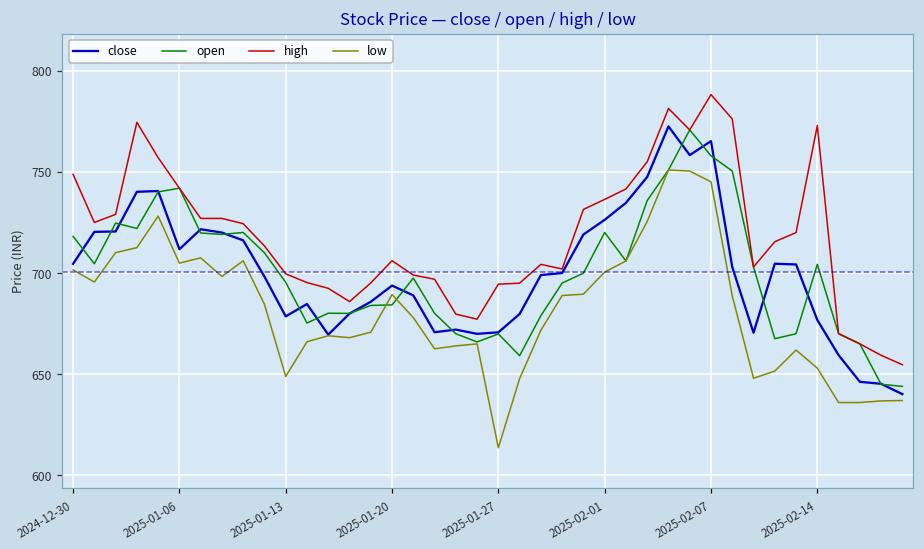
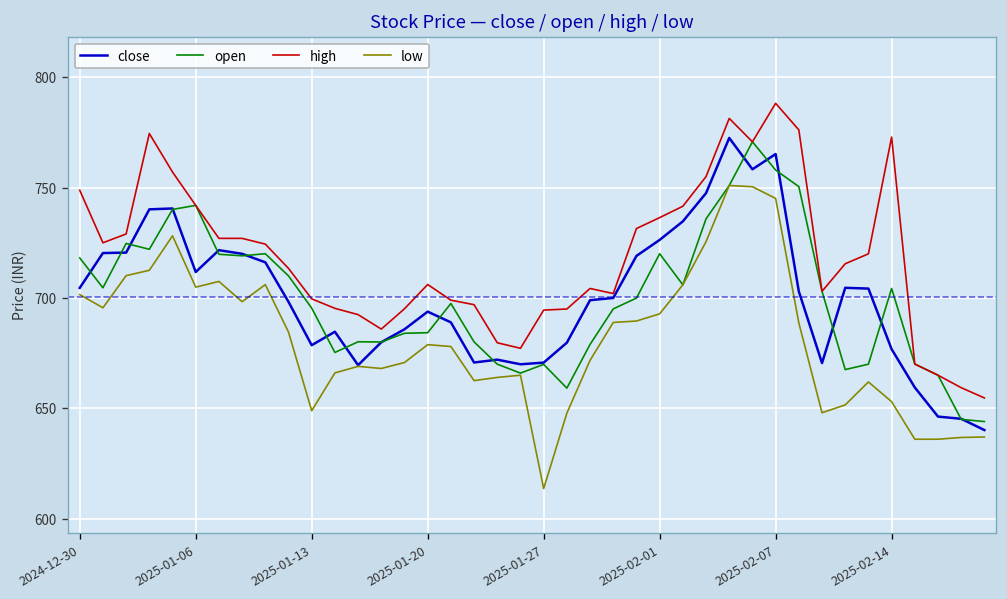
  {
    "close": {
      "2024-12-30": 705,
      "2025-01-06": 712,
      "2025-01-13": 679,
      "2025-01-20": 694,
      "2025-02-01": 726,
      "2025-02-07": 765,
      "2025-02-14": 677
    },
    "open": {
      "2024-12-30": 718,
      "2025-01-13": 695,
      "2025-01-20": 684,
      "2025-02-01": 720,
      "2025-02-07": 758,
      "2025-02-14": 704
    },
    "high": {
      "2024-12-30": 749,
      "2025-01-13": 700,
      "2025-01-20": 706,
      "2025-01-27": 695,
      "2025-02-01": 736,
      "2025-02-07": 788,
      "2025-02-14": 773
    },
    "low": {
      "2024-12-30": 702,
      "2025-01-06": 705,
      "2025-01-13": 649,
-     "2025-01-20": 689,
+     "2025-01-20": 679,
      "2025-01-27": 614,
-     "2025-02-01": 701,
+     "2025-02-01": 693,
      "2025-02-07": 745,
      "2025-02-14": 653
    }
  }
